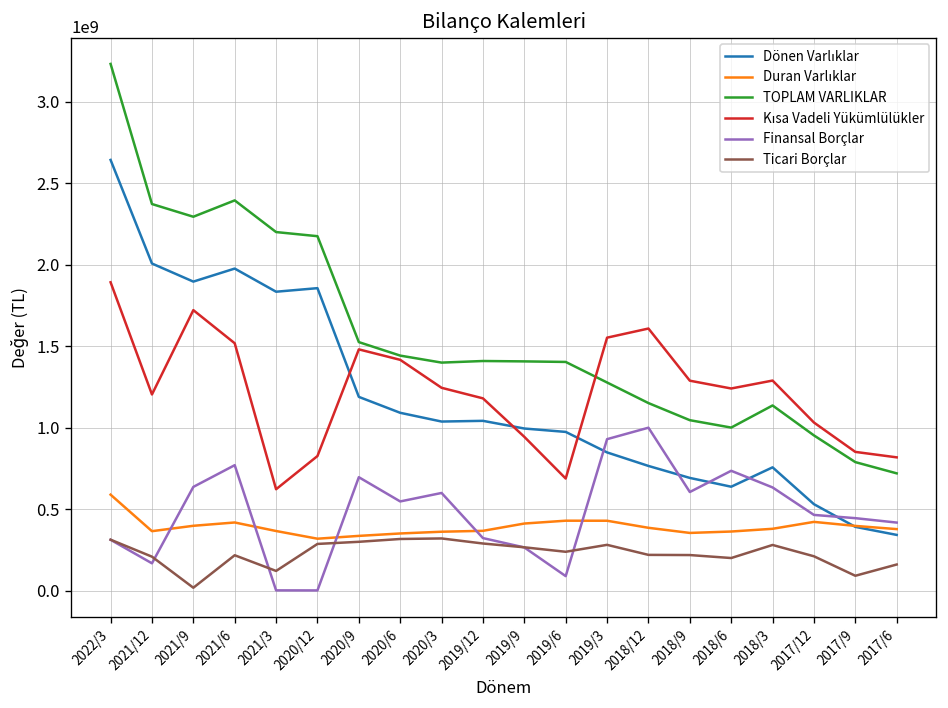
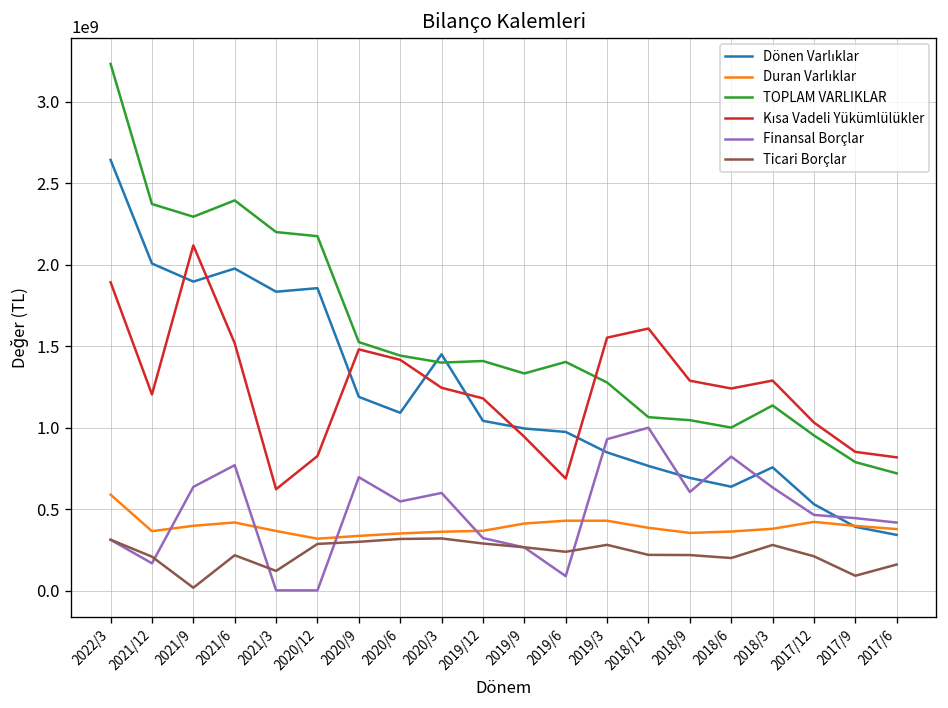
  {
    "Dönen Varlıklar": {
      "2022/3": 2640000000,
      "2021/12": 2010000000,
      "2021/9": 1900000000,
      "2021/6": 1980000000,
      "2021/3": 1830000000,
      "2020/12": 1860000000,
      "2020/9": 1190000000,
      "2020/6": 1090000000,
-     "2020/3": 1040000000,
+     "2020/3": 1450000000,
      "2019/12": 1040000000,
      "2019/9": 1000000000,
      "2019/6": 970000000,
      "2019/3": 850000000,
      "2018/12": 770000000,
      "2018/9": 690000000,
      "2018/6": 640000000,
      "2018/3": 760000000,
      "2017/12": 530000000,
      "2017/6": 340000000
    },
    "Duran Varlıklar": {
      "2022/3": 590000000,
      "2021/12": 370000000,
      "2021/9": 400000000,
      "2021/6": 420000000,
      "2021/3": 370000000,
      "2020/12": 320000000,
      "2020/9": 340000000,
      "2020/6": 350000000,
      "2020/3": 360000000,
      "2019/12": 370000000,
      "2019/9": 410000000,
      "2019/6": 430000000,
      "2019/3": 430000000,
      "2018/12": 390000000,
      "2018/9": 350000000,
      "2018/6": 360000000,
      "2018/3": 380000000,
      "2017/12": 420000000,
      "2017/6": 380000000
    },
    "TOPLAM VARLIKLAR": {
      "2022/3": 3230000000,
      "2021/12": 2370000000,
      "2021/9": 2300000000,
      "2021/6": 2400000000,
      "2021/3": 2200000000,
      "2020/12": 2180000000,
      "2020/9": 1530000000,
      "2020/6": 1440000000,
      "2020/3": 1400000000,
      "2019/12": 1410000000,
-     "2019/9": 1410000000,
+     "2019/9": 1330000000,
      "2019/6": 1400000000,
      "2019/3": 1280000000,
-     "2018/12": 1150000000,
+     "2018/12": 1060000000,
      "2018/9": 1050000000,
      "2018/6": 1000000000,
      "2018/3": 1140000000,
      "2017/12": 950000000,
      "2017/9": 790000000,
      "2017/6": 720000000
    },
    "Kısa Vadeli Yükümlülükler": {
      "2022/3": 1890000000,
      "2021/12": 1200000000,
-     "2021/9": 1720000000,
+     "2021/9": 2120000000,
      "2021/6": 1520000000,
      "2021/3": 620000000,
      "2020/12": 830000000,
      "2020/9": 1480000000,
      "2020/6": 1420000000,
      "2020/3": 1250000000,
      "2019/12": 1180000000,
      "2019/9": 940000000,
      "2019/6": 690000000,
      "2019/3": 1550000000,
      "2018/12": 1610000000,
      "2018/9": 1290000000,
      "2018/6": 1240000000,
      "2018/3": 1290000000,
      "2017/12": 1030000000,
      "2017/9": 850000000,
      "2017/6": 820000000
    },
    "Finansal Borçlar": {
      "2021/12": 170000000,
      "2021/9": 640000000,
      "2021/6": 770000000,
      "2021/3": 0,
      "2020/12": 0,
      "2020/9": 700000000,
      "2020/6": 550000000,
      "2020/3": 600000000,
      "2019/12": 320000000,
      "2019/6": 90000000,
      "2019/3": 930000000,
      "2018/12": 1000000000,
      "2018/9": 610000000,
-     "2018/6": 740000000,
+     "2018/6": 820000000,
      "2018/3": 630000000,
      "2017/12": 460000000,
      "2017/9": 450000000,
      "2017/6": 420000000
    },
    "Ticari Borçlar": {
      "2021/12": 210000000,
      "2021/9": 20000000,
      "2021/6": 220000000,
      "2021/3": 120000000,
      "2020/12": 290000000,
      "2020/9": 300000000,
      "2020/6": 320000000,
      "2020/3": 320000000,
      "2019/12": 290000000,
      "2019/6": 240000000,
      "2019/3": 280000000,
      "2018/12": 220000000,
      "2018/9": 220000000,
      "2018/6": 200000000,
      "2018/3": 280000000,
      "2017/12": 210000000,
      "2017/9": 90000000,
      "2017/6": 160000000
    }
  }
